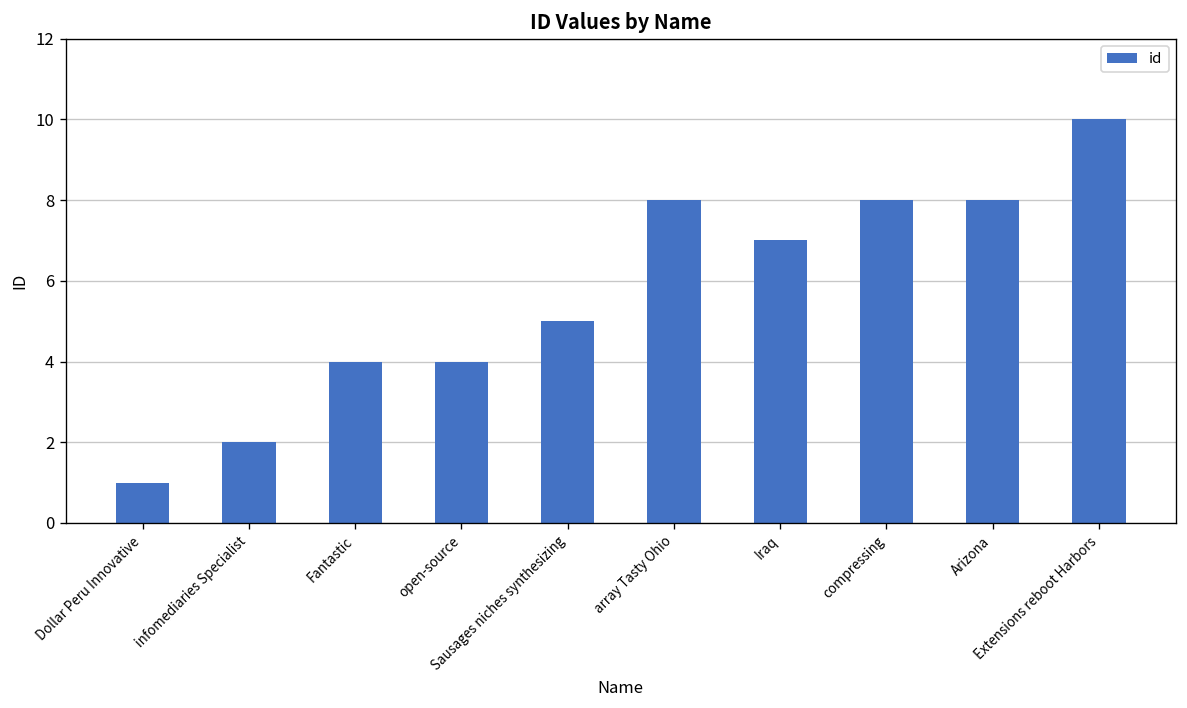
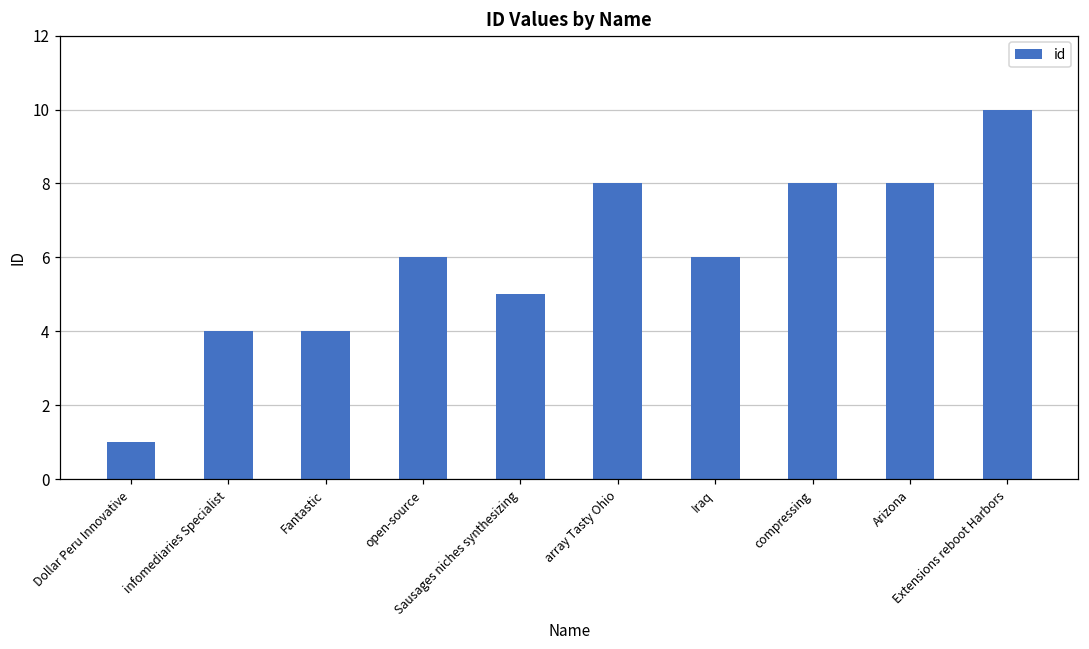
  {
    "Dollar Peru Innovative": 1,
-   "infomediaries Specialist": 2,
+   "infomediaries Specialist": 4,
    "Fantastic": 4,
-   "open-source": 4,
+   "open-source": 6,
    "Sausages niches synthesizing": 5,
    "array Tasty Ohio": 8,
-   "Iraq": 7,
+   "Iraq": 6,
    "compressing": 8,
    "Arizona": 8,
    "Extensions reboot Harbors": 10
  }
